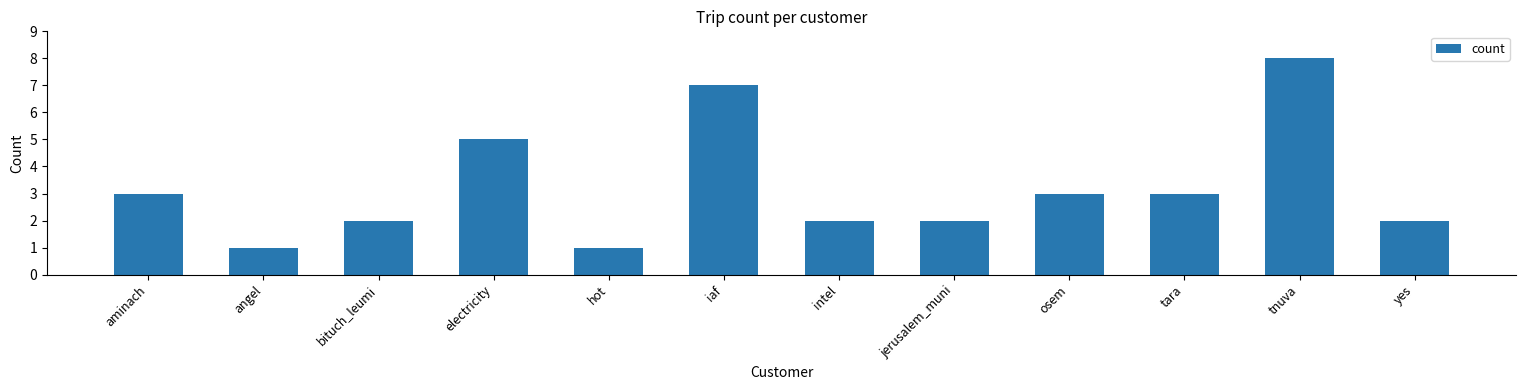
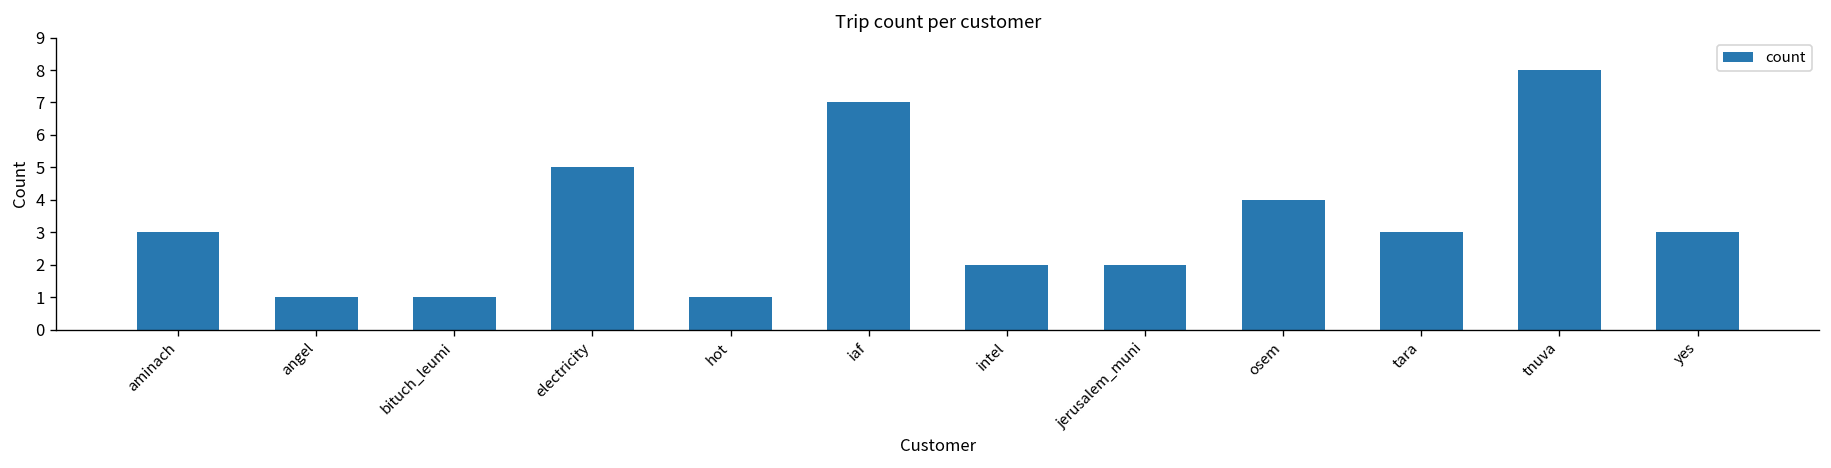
  {
    "aminach": 3,
    "angel": 1,
-   "bituch_leumi": 2,
+   "bituch_leumi": 1,
    "electricity": 5,
    "hot": 1,
    "iaf": 7,
    "intel": 2,
    "jerusalem_muni": 2,
-   "osem": 3,
+   "osem": 4,
    "tara": 3,
    "tnuva": 8,
-   "yes": 2
+   "yes": 3
  }
